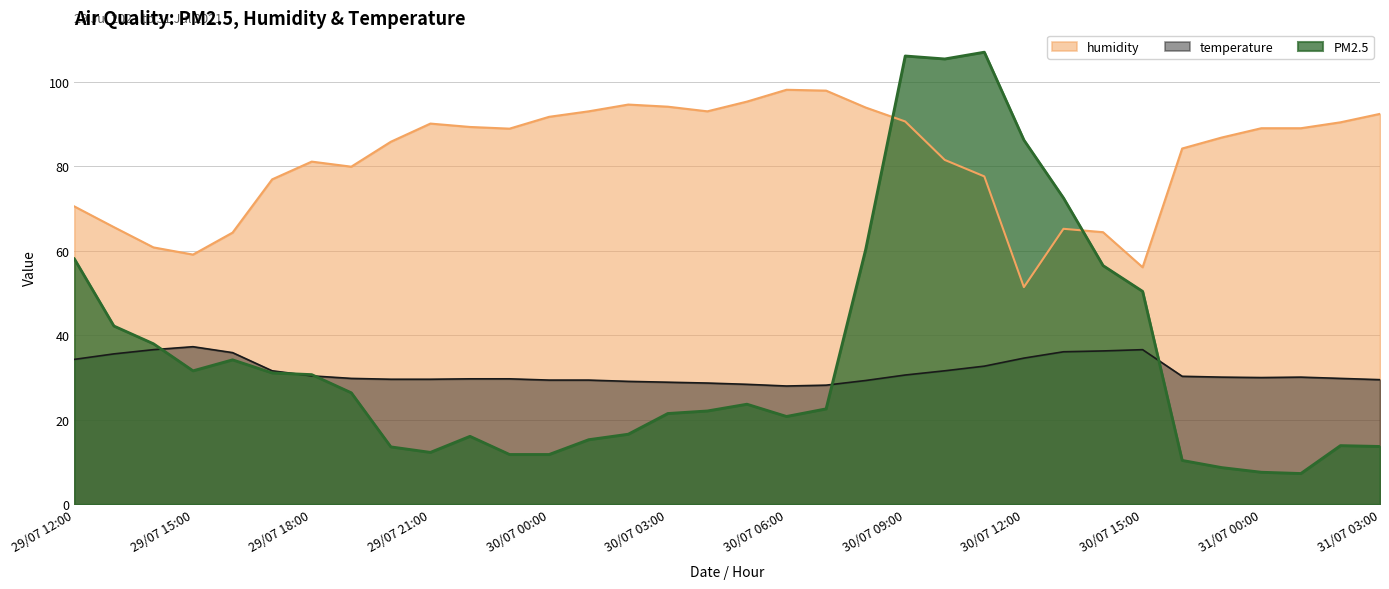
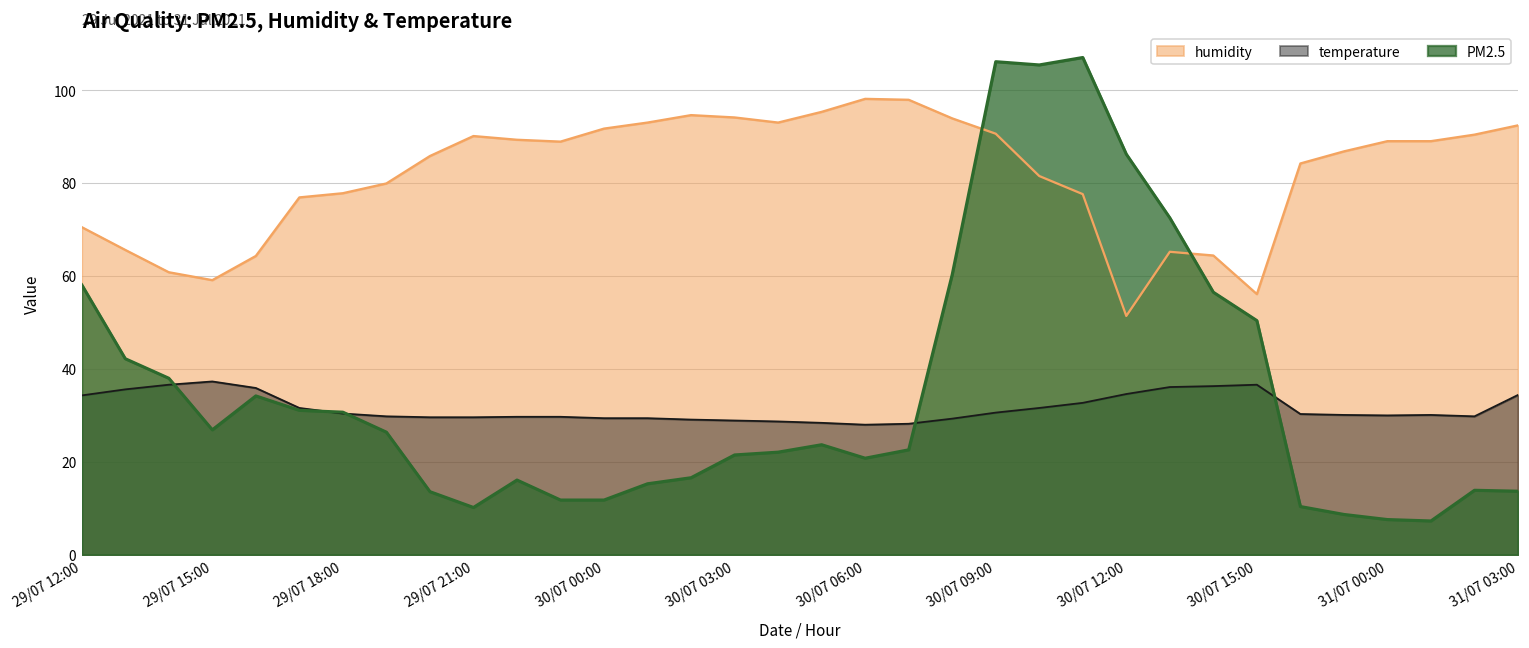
  {
    "humidity": {
      "29/07 12:00": 71,
      "29/07 15:00": 59,
-     "29/07 18:00": 81,
+     "29/07 18:00": 78,
      "29/07 21:00": 90,
      "30/07 00:00": 92,
      "30/07 03:00": 94,
      "30/07 06:00": 98,
      "30/07 09:00": 91,
      "30/07 12:00": 51,
      "30/07 15:00": 56,
      "31/07 00:00": 89,
      "31/07 03:00": 92
    },
    "temperature": {
      "29/07 12:00": 34,
      "29/07 15:00": 37,
      "29/07 21:00": 30,
      "30/07 00:00": 29,
      "30/07 03:00": 29,
      "30/07 06:00": 28,
      "30/07 09:00": 31,
      "30/07 12:00": 35,
      "30/07 15:00": 37,
      "31/07 00:00": 30,
-     "31/07 03:00": 30
+     "31/07 03:00": 34
    },
    "PM2.5": {
      "29/07 12:00": 58,
-     "29/07 15:00": 32,
-     "29/07 21:00": 12,
+     "29/07 15:00": 27,
+     "29/07 21:00": 10,
      "30/07 00:00": 12,
      "30/07 03:00": 22,
      "30/07 06:00": 21,
      "30/07 09:00": 106,
      "30/07 12:00": 86,
      "30/07 15:00": 50,
      "31/07 00:00": 8,
      "31/07 03:00": 14
    }
  }
